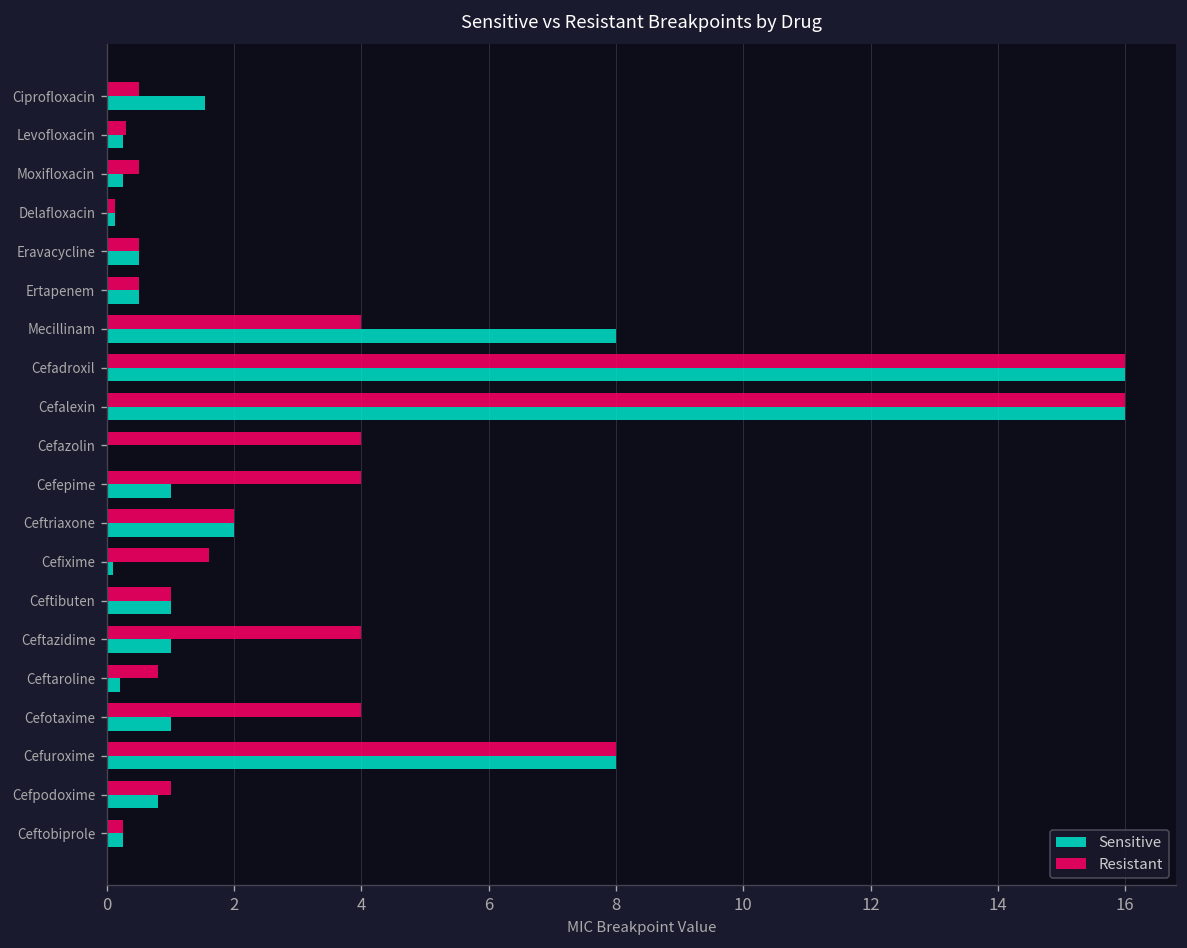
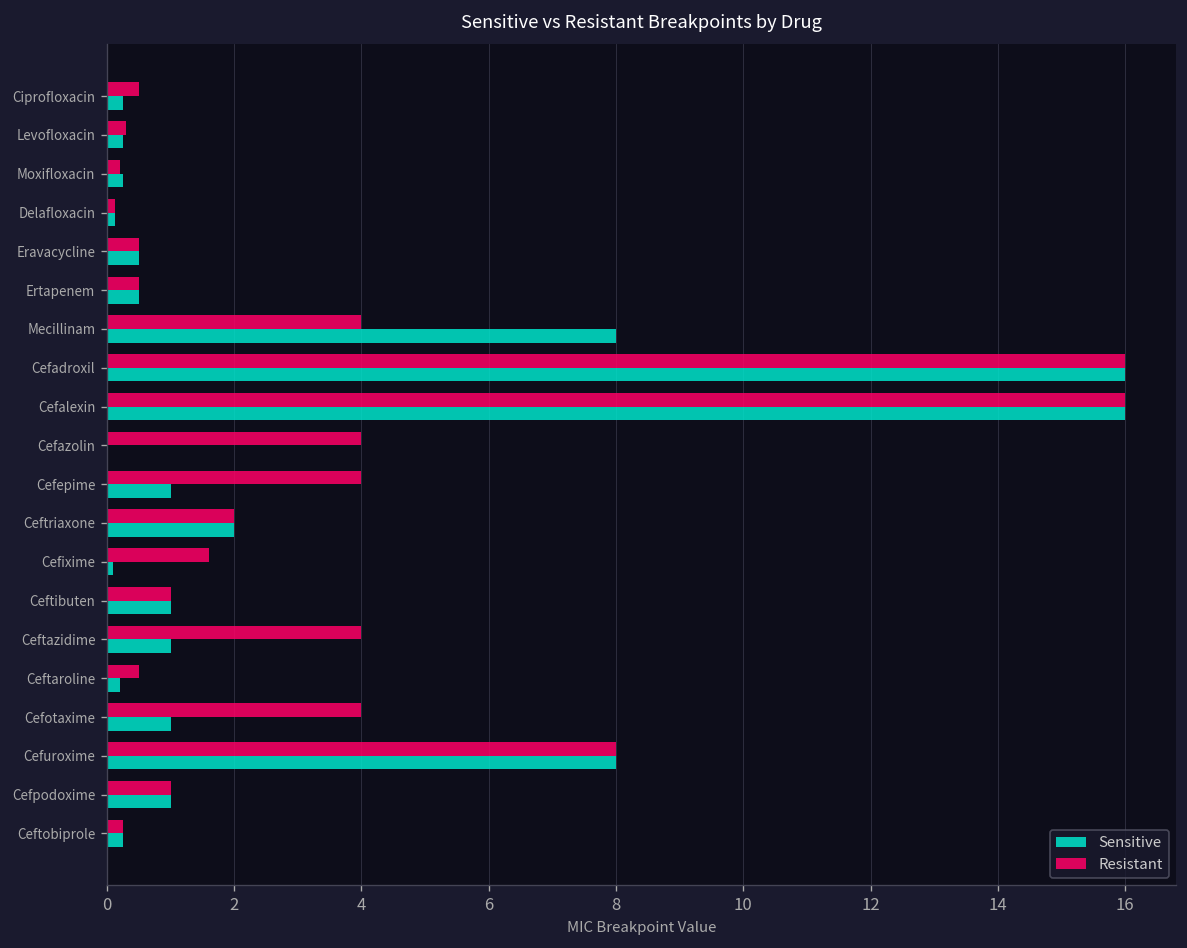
  {
    "Sensitive": {
-     "Ciprofloxacin": 1.5,
+     "Ciprofloxacin": 0.3,
      "Levofloxacin": 0.3,
      "Moxifloxacin": 0.3,
      "Delafloxacin": 0.1,
      "Eravacycline": 0.5,
      "Ertapenem": 0.5,
      "Mecillinam": 8.0,
      "Cefadroxil": 16.0,
      "Cefalexin": 16.0,
      "Cefepime": 1.0,
      "Ceftriaxone": 2.0,
      "Cefixime": 0.1,
      "Ceftibuten": 1.0,
      "Ceftazidime": 1.0,
      "Ceftaroline": 0.2,
      "Cefotaxime": 1.0,
      "Cefuroxime": 8.0,
-     "Cefpodoxime": 0.8,
+     "Cefpodoxime": 1.0,
      "Ceftobiprole": 0.3
    },
    "Resistant": {
      "Ciprofloxacin": 0.5,
      "Levofloxacin": 0.3,
-     "Moxifloxacin": 0.5,
+     "Moxifloxacin": 0.2,
      "Delafloxacin": 0.1,
      "Eravacycline": 0.5,
      "Ertapenem": 0.5,
      "Mecillinam": 4.0,
      "Cefadroxil": 16.0,
      "Cefalexin": 16.0,
      "Cefazolin": 4.0,
      "Cefepime": 4.0,
      "Ceftriaxone": 2.0,
      "Cefixime": 1.6,
      "Ceftibuten": 1.0,
      "Ceftazidime": 4.0,
-     "Ceftaroline": 0.8,
+     "Ceftaroline": 0.5,
      "Cefotaxime": 4.0,
      "Cefuroxime": 8.0,
      "Cefpodoxime": 1.0,
      "Ceftobiprole": 0.3
    }
  }
